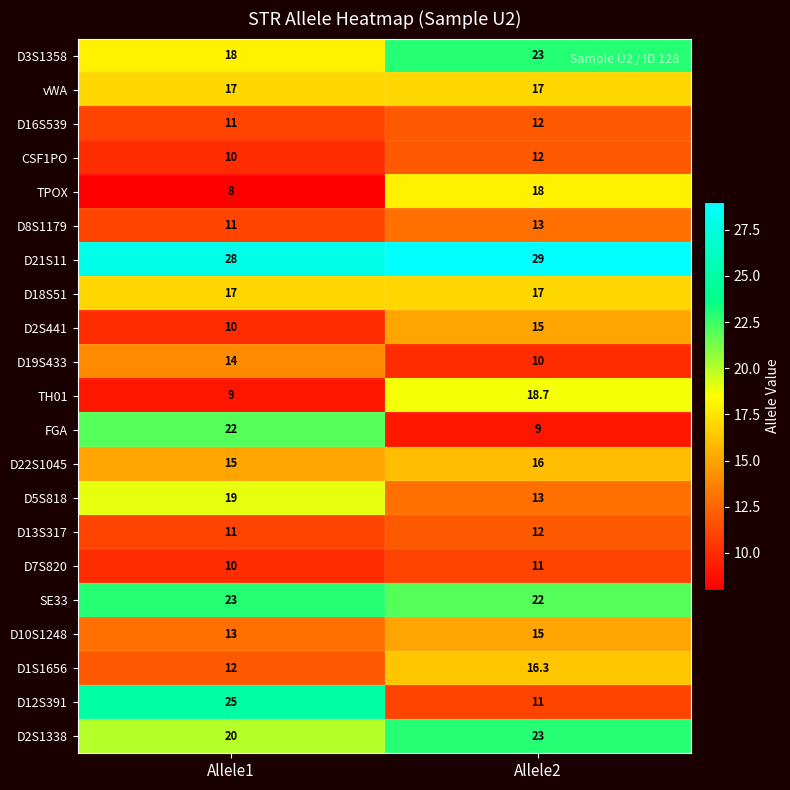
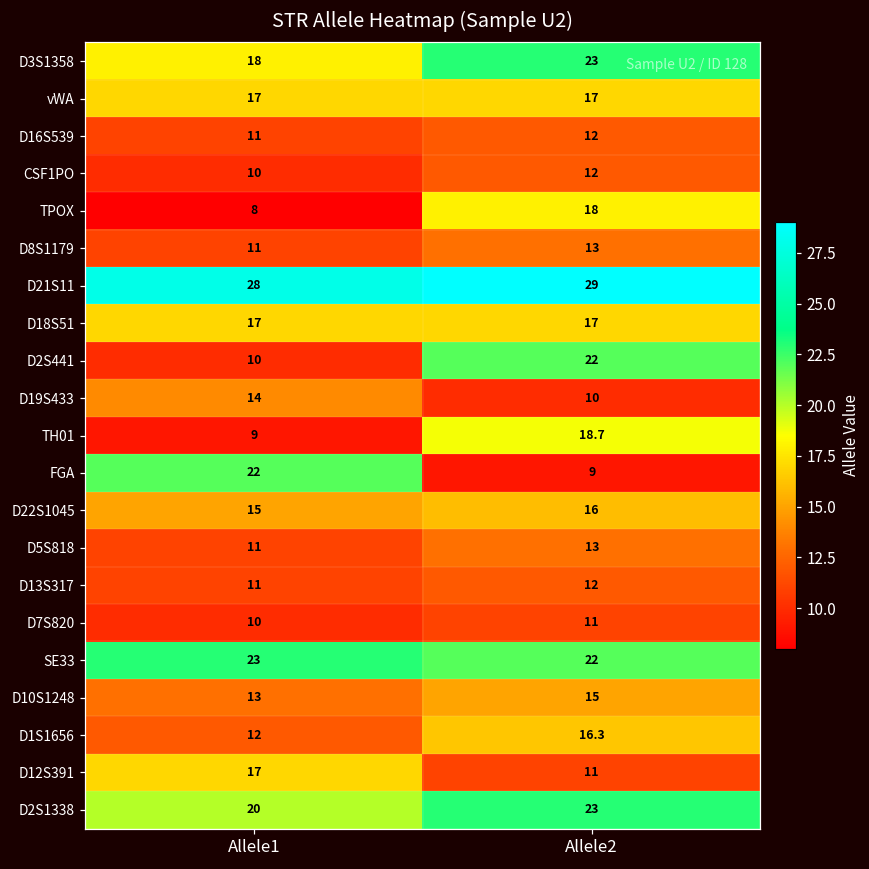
  {
    "D3S1358": {
      "Allele1": 18
    },
    "vWA": {
      "Allele1": 17,
      "Allele2": 17
    },
    "D16S539": {
      "Allele1": 11,
      "Allele2": 12
    },
    "CSF1PO": {
      "Allele1": 10,
      "Allele2": 12
    },
    "TPOX": {
      "Allele1": 8,
      "Allele2": 18
    },
    "D8S1179": {
      "Allele1": 11,
      "Allele2": 13
    },
    "D21S11": {
      "Allele1": 28,
      "Allele2": 29
    },
    "D18S51": {
      "Allele1": 17,
      "Allele2": 17
    },
    "D2S441": {
      "Allele1": 10,
-     "Allele2": 15
+     "Allele2": 22
    },
    "D19S433": {
      "Allele1": 14,
      "Allele2": 10
    },
    "TH01": {
      "Allele1": 9,
      "Allele2": 18.7
    },
    "FGA": {
      "Allele1": 22,
      "Allele2": 9
    },
    "D22S1045": {
      "Allele1": 15,
      "Allele2": 16
    },
    "D5S818": {
-     "Allele1": 19,
+     "Allele1": 11,
      "Allele2": 13
    },
    "D13S317": {
      "Allele1": 11,
      "Allele2": 12
    },
    "D7S820": {
      "Allele1": 10,
      "Allele2": 11
    },
    "SE33": {
      "Allele1": 23,
      "Allele2": 22
    },
    "D10S1248": {
      "Allele1": 13,
      "Allele2": 15
    },
    "D1S1656": {
      "Allele1": 12,
      "Allele2": 16.3
    },
    "D12S391": {
-     "Allele1": 25,
+     "Allele1": 17,
      "Allele2": 11
    },
    "D2S1338": {
      "Allele1": 20,
      "Allele2": 23
    }
  }
